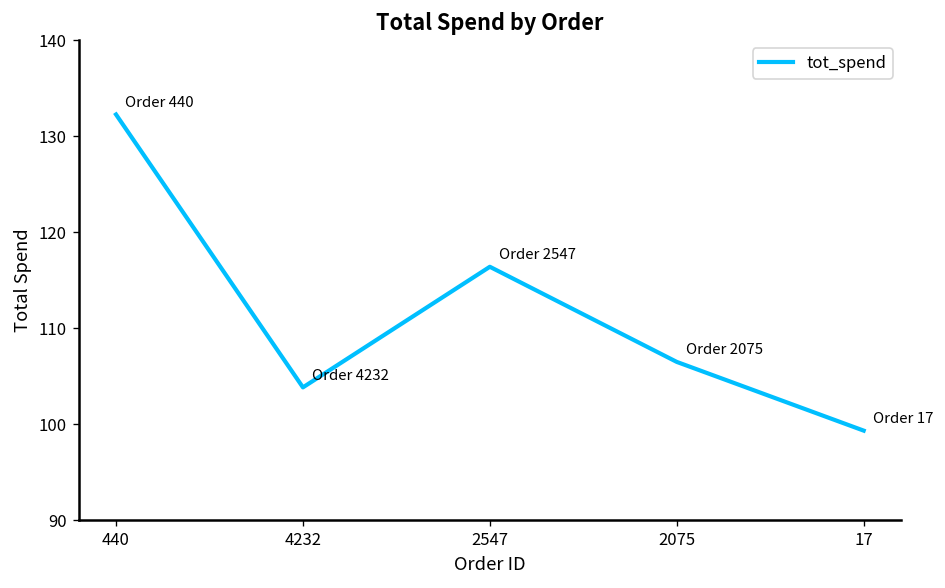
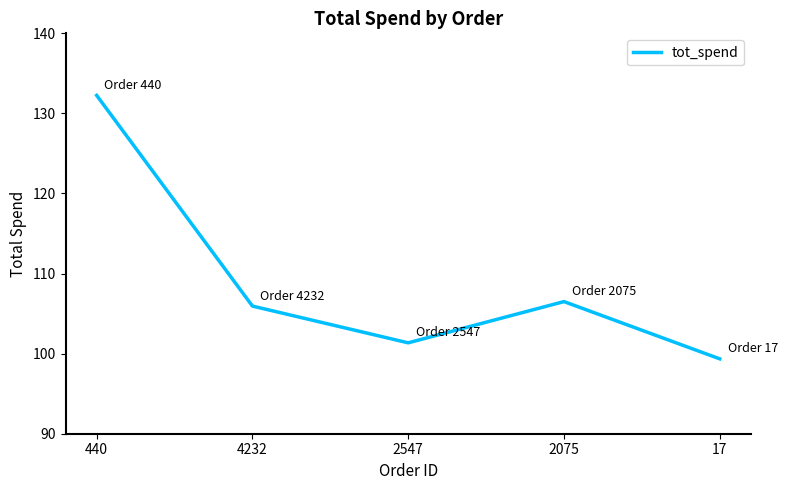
  {
-   "4232": 104,
-   "2547": 116
+   "4232": 106,
+   "2547": 101
  }
